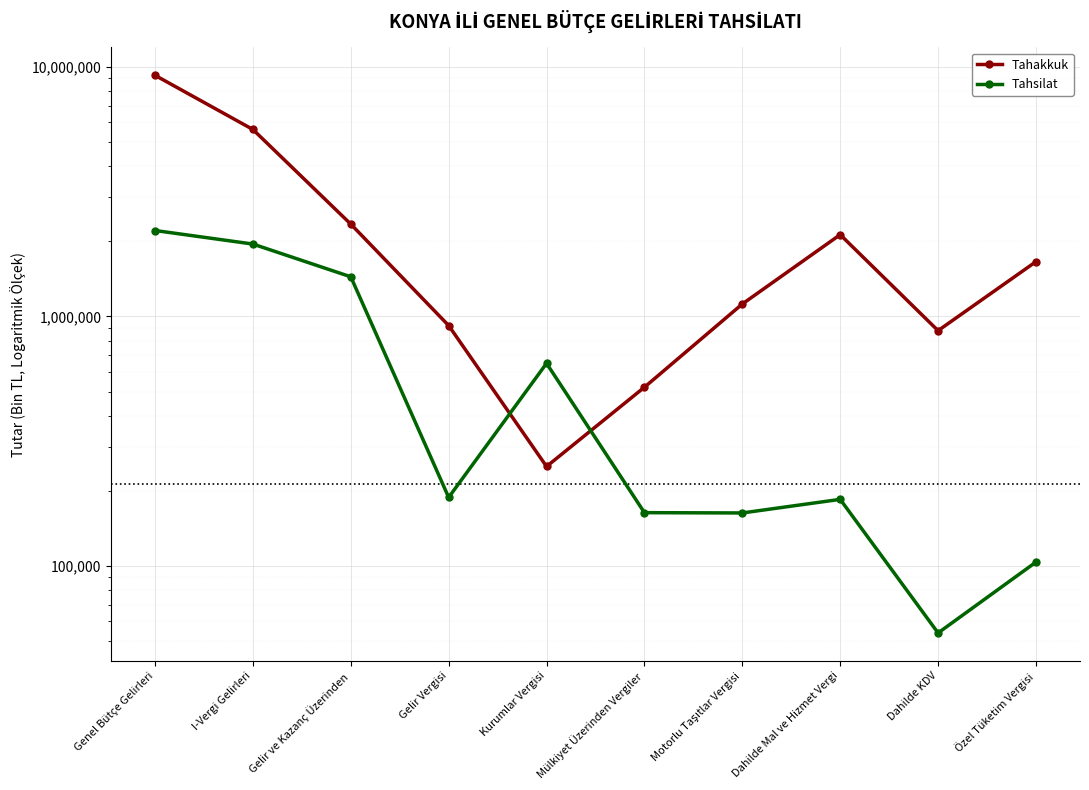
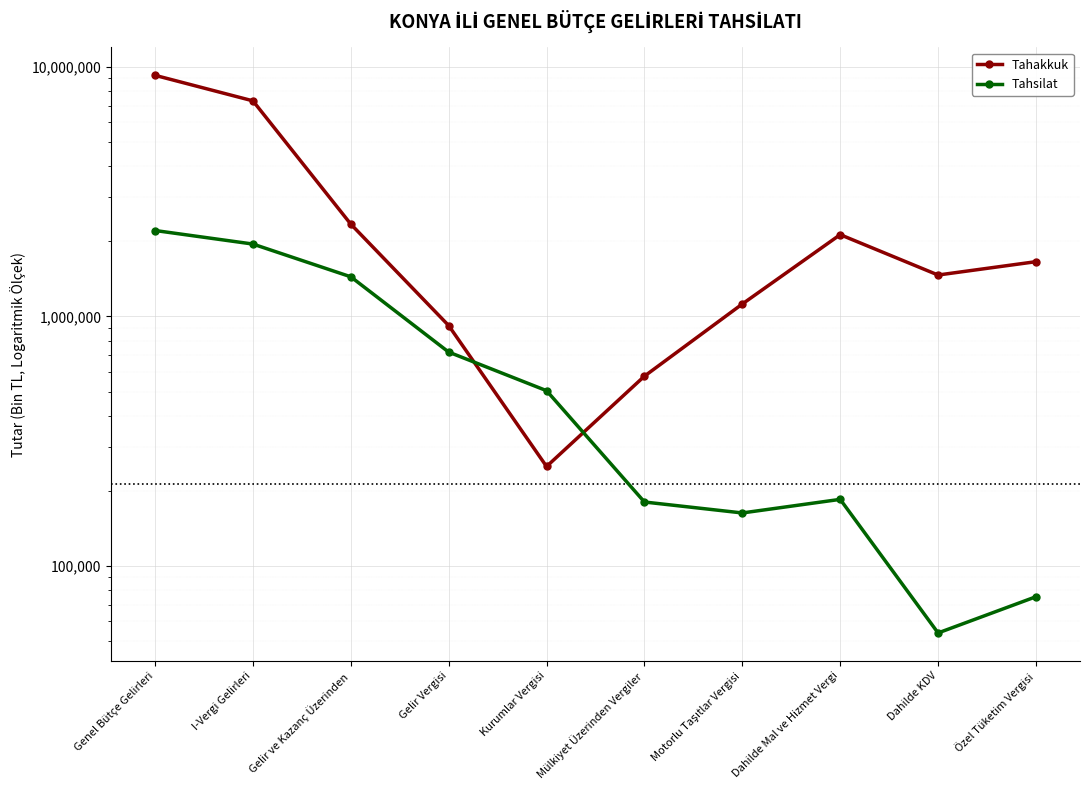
  {
    "Tahakkuk": {
      "Genel Bütçe Gelirleri": "9,300,000",
-     "I-Vergi Gelirleri": "5,600,000",
+     "I-Vergi Gelirleri": "7,300,000",
      "Gelir ve Kazanç Üzerinden": "2,300,000",
      "Gelir Vergisi": "920,000",
      "Kurumlar Vergisi": "250,000",
-     "Mülkiyet Üzerinden Vergiler": "520,000",
+     "Mülkiyet Üzerinden Vergiler": "580,000",
      "Motorlu Taşıtlar Vergisi": "1,100,000",
      "Dahilde Mal ve Hizmet Vergi": "2,100,000",
-     "Dahilde KDV": "880,000",
+     "Dahilde KDV": "1,500,000",
      "Özel Tüketim Vergisi": "1,700,000"
    },
    "Tahsilat": {
      "Genel Bütçe Gelirleri": "2,200,000",
      "I-Vergi Gelirleri": "2,000,000",
      "Gelir ve Kazanç Üzerinden": "1,400,000",
-     "Gelir Vergisi": "190,000",
-     "Kurumlar Vergisi": "650,000",
-     "Mülkiyet Üzerinden Vergiler": "160,000",
+     "Gelir Vergisi": "720,000",
+     "Kurumlar Vergisi": "500,000",
+     "Mülkiyet Üzerinden Vergiler": "180,000",
      "Motorlu Taşıtlar Vergisi": "160,000",
      "Dahilde Mal ve Hizmet Vergi": "180,000",
      "Dahilde KDV": "54,000",
-     "Özel Tüketim Vergisi": "104,000"
+     "Özel Tüketim Vergisi": "75,000"
    }
  }
